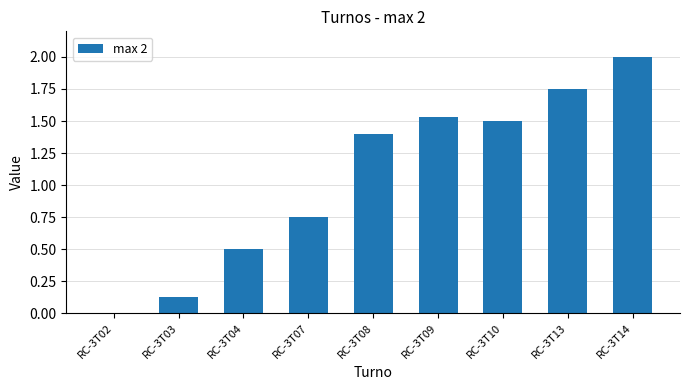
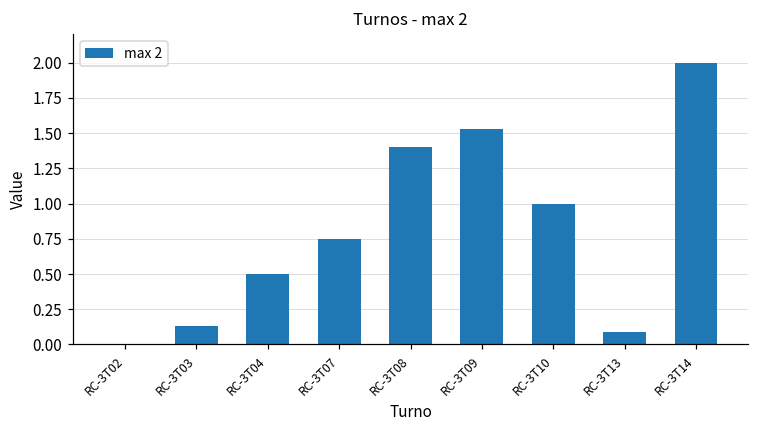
  {
    "RC-3T02": 0.00,
    "RC-3T03": 0.13,
    "RC-3T04": 0.50,
    "RC-3T07": 0.75,
    "RC-3T08": 1.40,
    "RC-3T09": 1.53,
-   "RC-3T10": 1.5,
-   "RC-3T13": 1.75,
+   "RC-3T10": 1.0,
+   "RC-3T13": 0.09,
    "RC-3T14": 2.00
  }
